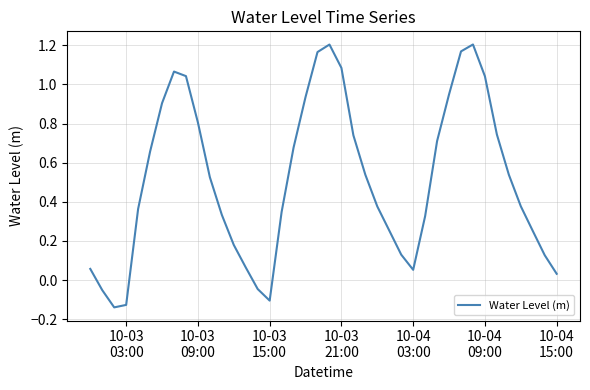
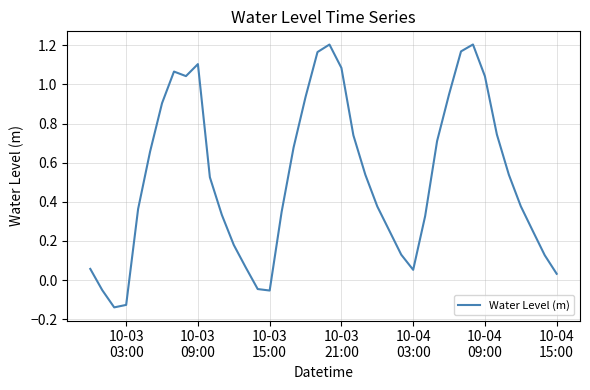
  {
    "10-03 03:00": -0.13,
-   "10-03 09:00": 0.81,
-   "10-03 15:00": -0.11,
+   "10-03 09:00": 1.10,
+   "10-03 15:00": -0.05,
    "10-03 21:00": 1.08,
    "10-04 03:00": 0.05,
    "10-04 09:00": 1.04,
    "10-04 15:00": 0.03
  }
